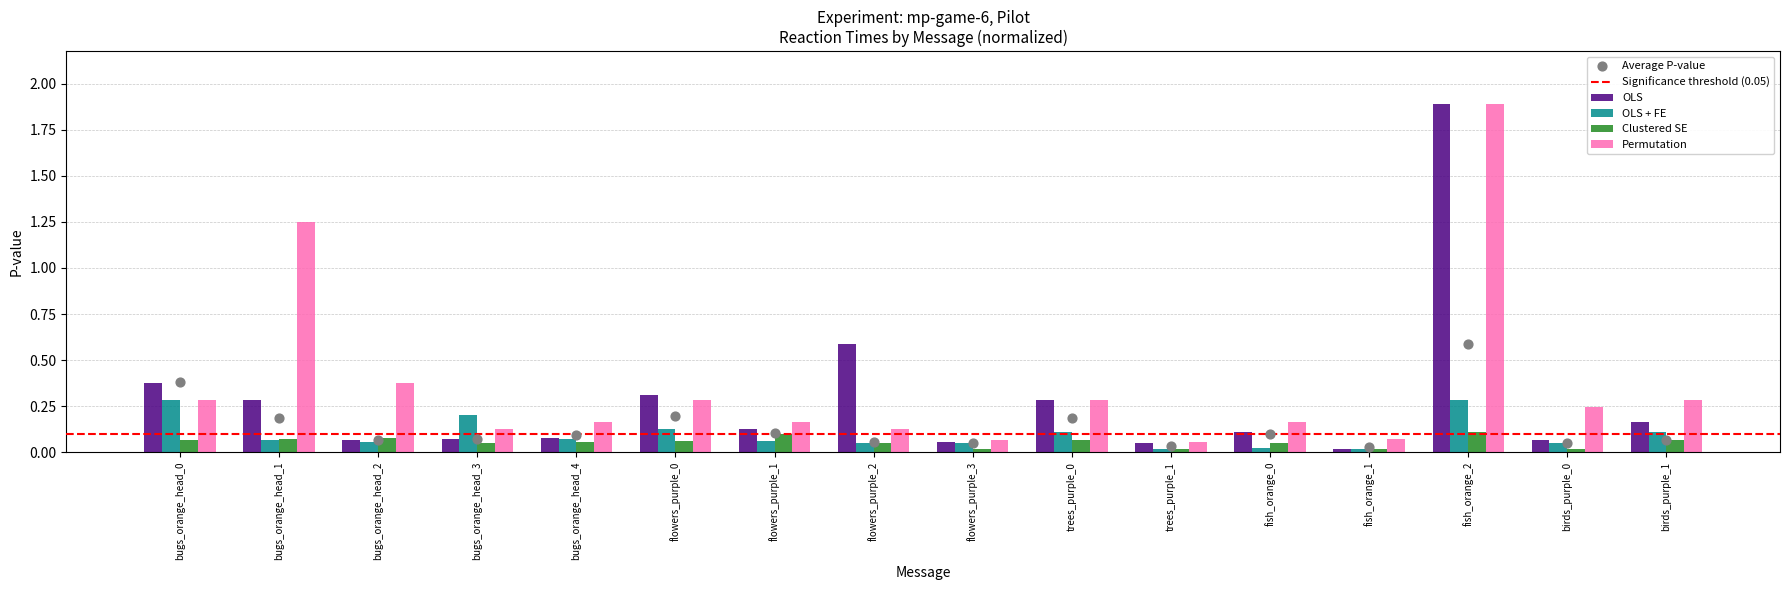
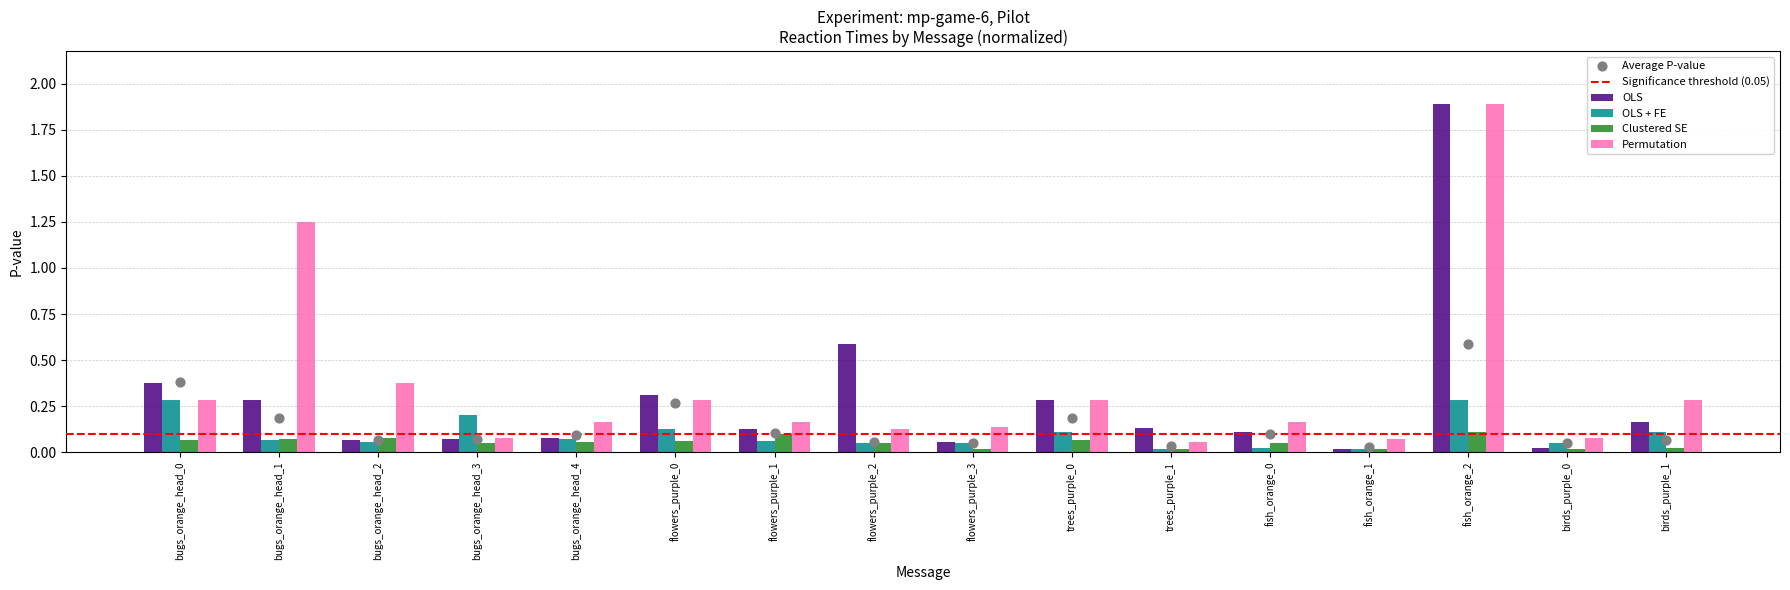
  {
    "OLS": {
      "bugs_orange_head_0": 0.37,
      "bugs_orange_head_1": 0.29,
      "bugs_orange_head_2": 0.07,
      "bugs_orange_head_3": 0.07,
      "bugs_orange_head_4": 0.08,
      "flowers_purple_0": 0.31,
      "flowers_purple_1": 0.13,
      "flowers_purple_2": 0.59,
      "flowers_purple_3": 0.06,
      "trees_purple_0": 0.28,
-     "trees_purple_1": 0.05,
+     "trees_purple_1": 0.13,
      "fish_orange_0": 0.11,
      "fish_orange_1": 0.02,
      "fish_orange_2": 1.89,
-     "birds_purple_0": 0.07,
+     "birds_purple_0": 0.02,
      "birds_purple_1": 0.16
    },
    "Average P-value": {
-     "flowers_purple_0": 0.20
+     "flowers_purple_0": 0.27
    },
    "OLS + FE": {
      "bugs_orange_head_0": 0.29,
      "bugs_orange_head_1": 0.07,
      "bugs_orange_head_2": 0.06,
      "bugs_orange_head_3": 0.20,
      "bugs_orange_head_4": 0.07,
      "flowers_purple_0": 0.13,
      "flowers_purple_1": 0.06,
      "flowers_purple_2": 0.05,
      "flowers_purple_3": 0.05,
      "trees_purple_0": 0.11,
      "trees_purple_1": 0.02,
      "fish_orange_0": 0.02,
      "fish_orange_1": 0.02,
      "fish_orange_2": 0.28,
      "birds_purple_0": 0.05,
      "birds_purple_1": 0.11
    },
    "Clustered SE": {
      "bugs_orange_head_0": 0.07,
      "bugs_orange_head_1": 0.07,
      "bugs_orange_head_2": 0.08,
      "bugs_orange_head_3": 0.05,
      "bugs_orange_head_4": 0.06,
      "flowers_purple_0": 0.06,
      "flowers_purple_1": 0.10,
      "flowers_purple_2": 0.05,
      "flowers_purple_3": 0.02,
      "trees_purple_0": 0.07,
      "trees_purple_1": 0.02,
      "fish_orange_0": 0.05,
      "fish_orange_1": 0.02,
      "fish_orange_2": 0.11,
      "birds_purple_0": 0.02,
-     "birds_purple_1": 0.07
+     "birds_purple_1": 0.02
    },
    "Permutation": {
      "bugs_orange_head_0": 0.28,
      "bugs_orange_head_1": 1.25,
      "bugs_orange_head_2": 0.37,
-     "bugs_orange_head_3": 0.13,
+     "bugs_orange_head_3": 0.08,
      "bugs_orange_head_4": 0.16,
      "flowers_purple_0": 0.29,
      "flowers_purple_1": 0.16,
      "flowers_purple_2": 0.13,
-     "flowers_purple_3": 0.07,
+     "flowers_purple_3": 0.13,
      "trees_purple_0": 0.28,
      "trees_purple_1": 0.06,
      "fish_orange_0": 0.16,
      "fish_orange_1": 0.07,
      "fish_orange_2": 1.89,
-     "birds_purple_0": 0.24,
+     "birds_purple_0": 0.08,
      "birds_purple_1": 0.29
    }
  }
